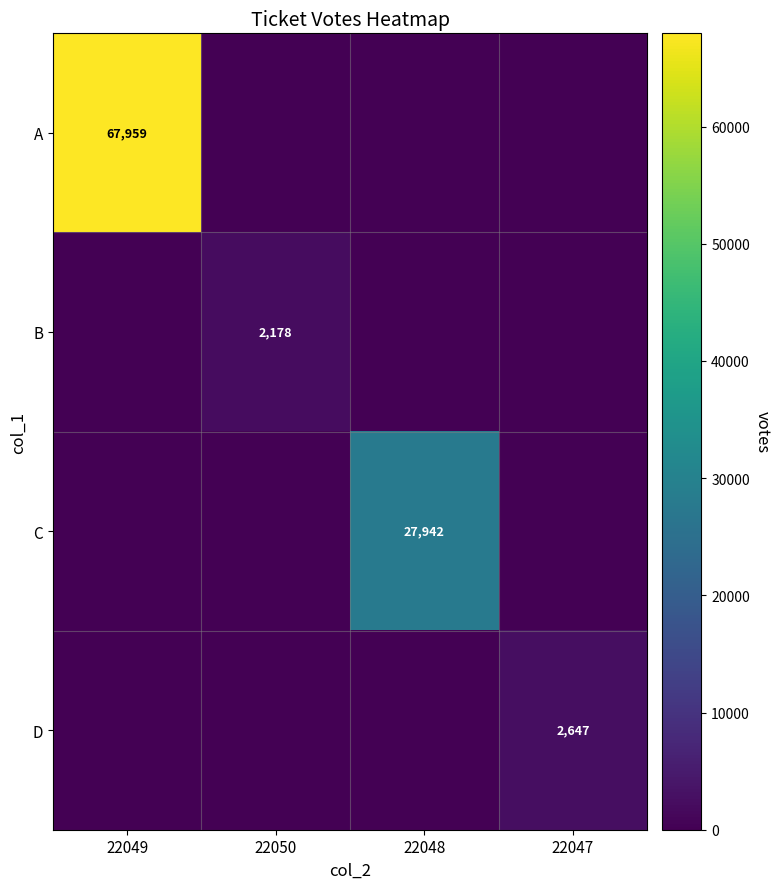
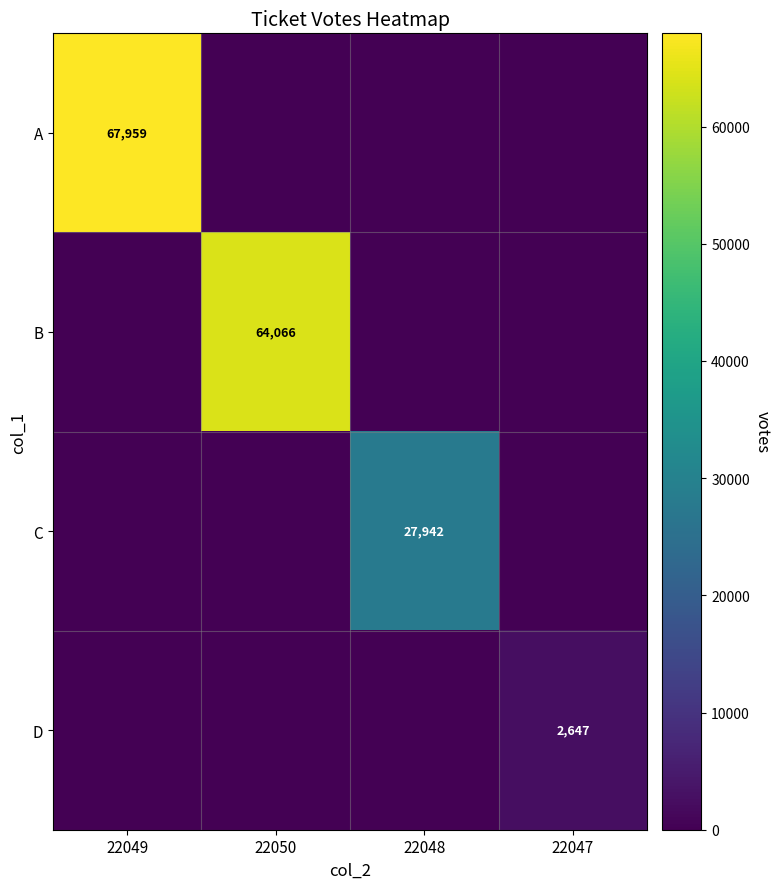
  {
    "A": {
      "22049": "67,959"
    },
    "B": {
-     "22050": "2,178"
+     "22050": "64,066"
    },
    "C": {
      "22048": "27,942"
    },
    "D": {
      "22047": "2,647"
    }
  }
